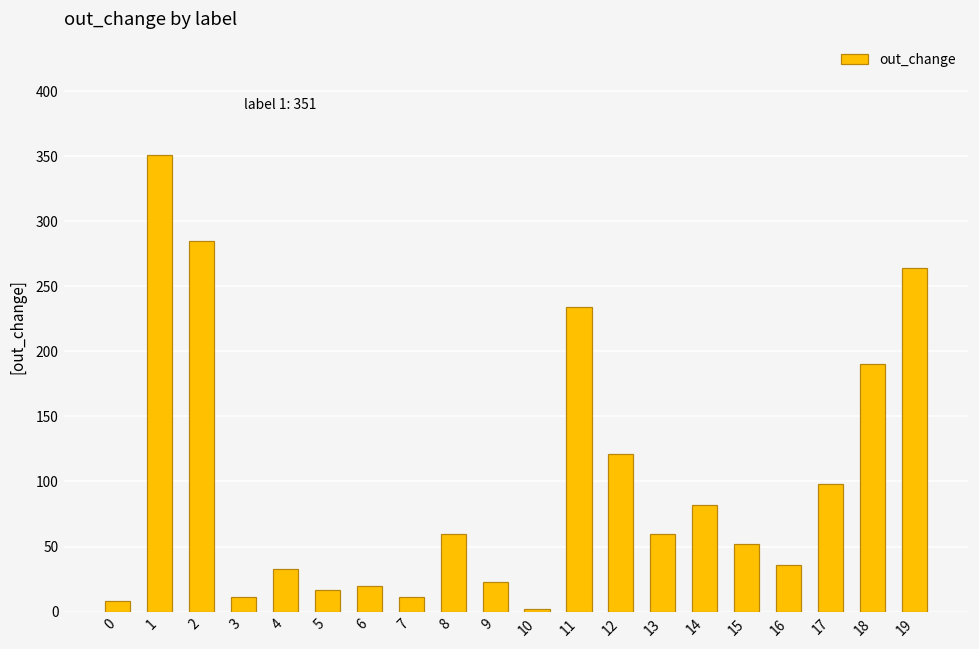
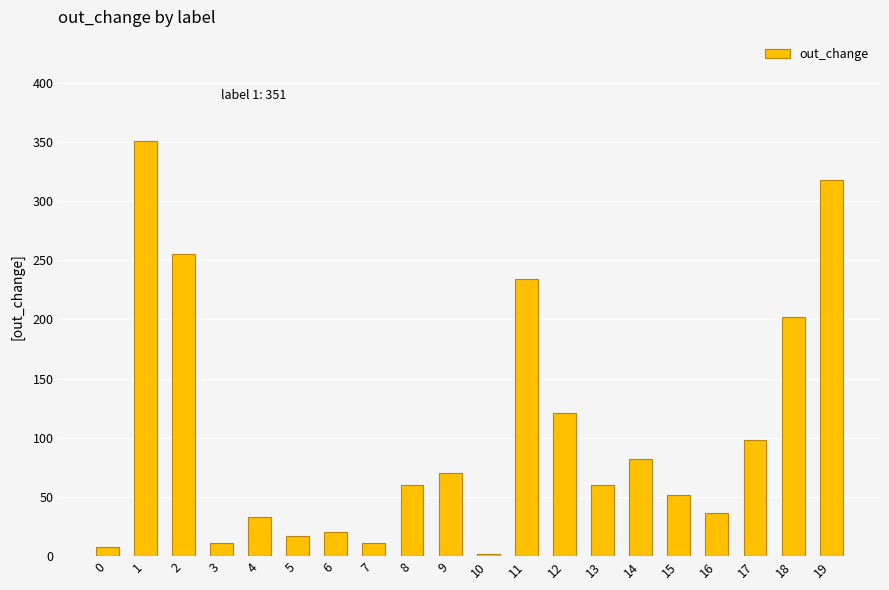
  {
    "0": 8,
    "1": 351,
-   "2": 285,
+   "2": 255,
    "3": 11,
    "4": 33,
    "5": 17,
    "6": 20,
    "7": 11,
    "8": 60,
-   "9": 23,
+   "9": 70,
    "11": 234,
    "12": 121,
    "13": 60,
    "14": 82,
    "15": 52,
    "16": 36,
    "17": 98,
-   "18": 190,
-   "19": 264
+   "18": 202,
+   "19": 318
  }
